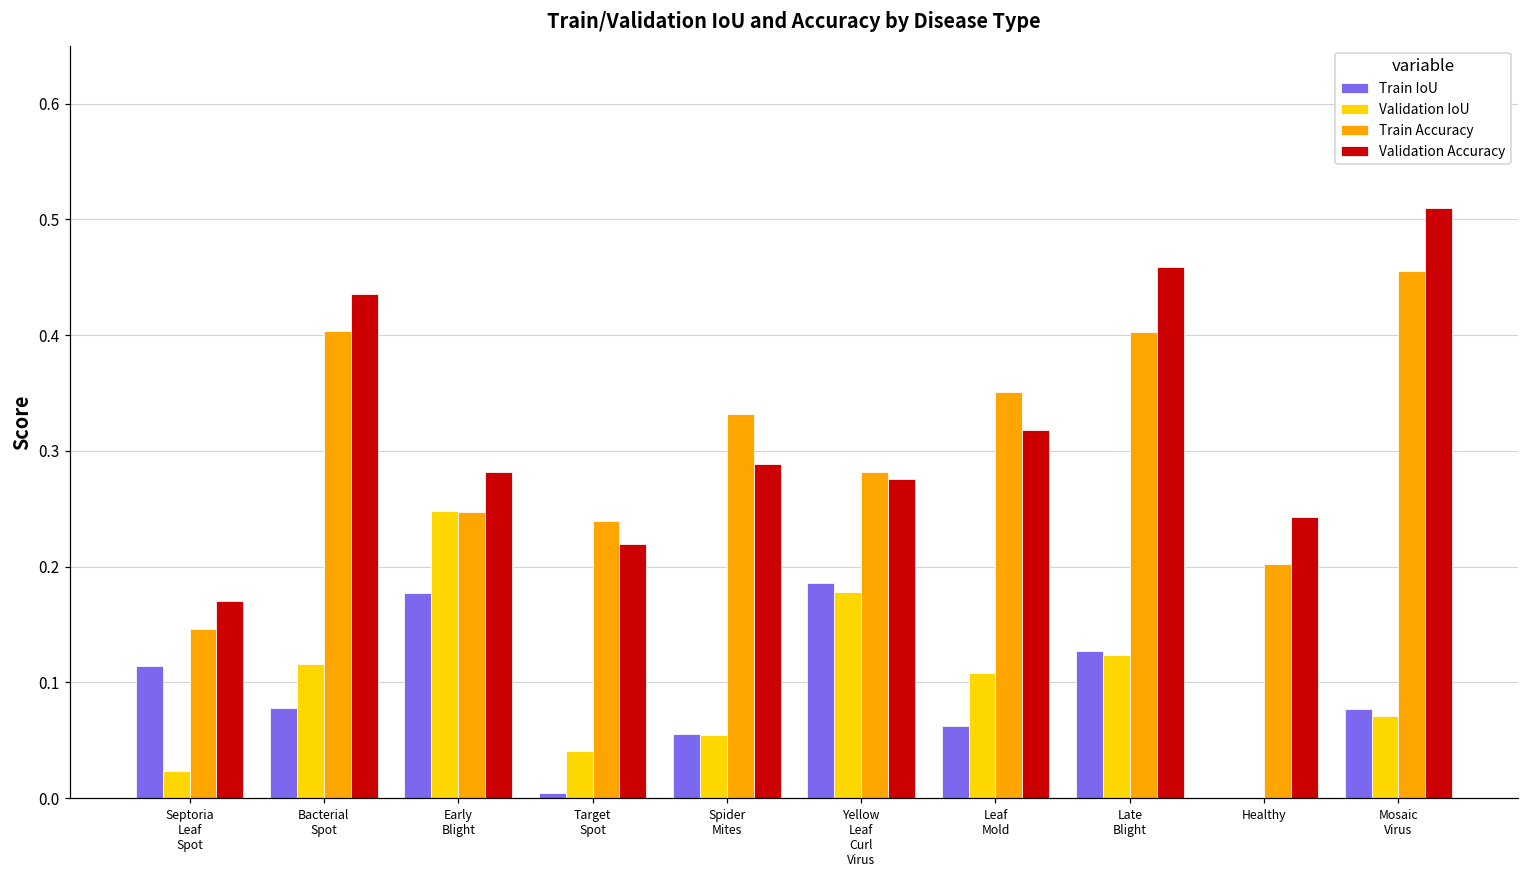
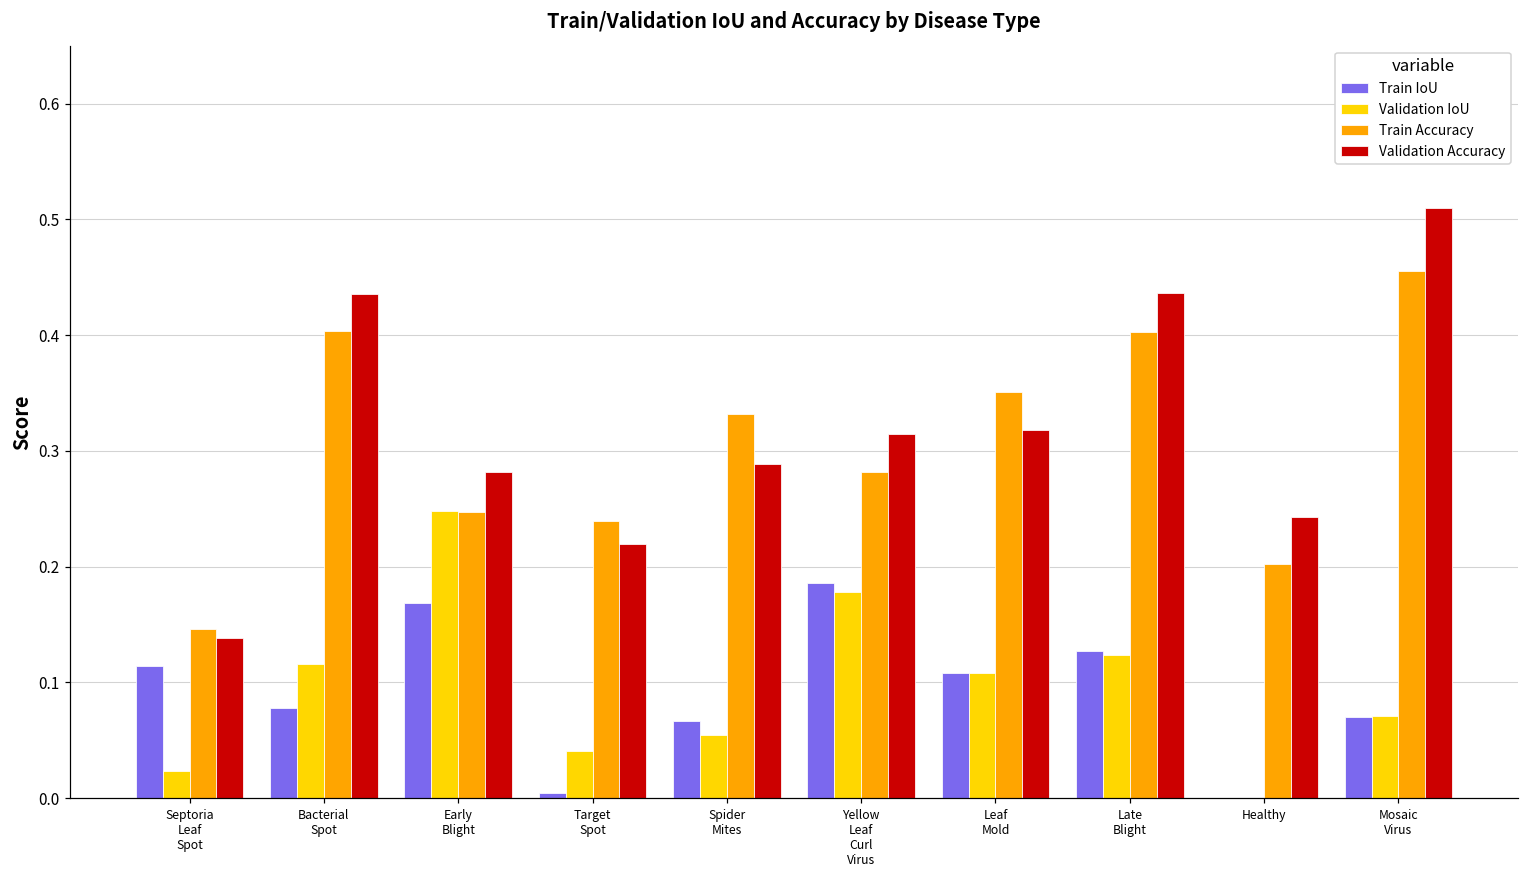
  {
    "Train IoU": {
      "Septoria Leaf Spot": 0.114,
      "Bacterial Spot": 0.077,
-     "Early Blight": 0.178,
+     "Early Blight": 0.169,
      "Target Spot": 0.004,
-     "Spider Mites": 0.055,
+     "Spider Mites": 0.067,
      "Yellow Leaf Curl Virus": 0.186,
-     "Leaf Mold": 0.063,
+     "Leaf Mold": 0.108,
      "Late Blight": 0.127,
      "Healthy": 0.000,
-     "Mosaic Virus": 0.077
+     "Mosaic Virus": 0.070
    },
    "Validation Accuracy": {
-     "Septoria Leaf Spot": 0.171,
+     "Septoria Leaf Spot": 0.138,
      "Bacterial Spot": 0.435,
      "Early Blight": 0.282,
      "Target Spot": 0.219,
      "Spider Mites": 0.289,
-     "Yellow Leaf Curl Virus": 0.276,
+     "Yellow Leaf Curl Virus": 0.314,
      "Leaf Mold": 0.318,
-     "Late Blight": 0.459,
+     "Late Blight": 0.436,
      "Healthy": 0.243,
      "Mosaic Virus": 0.510
    }
  }
